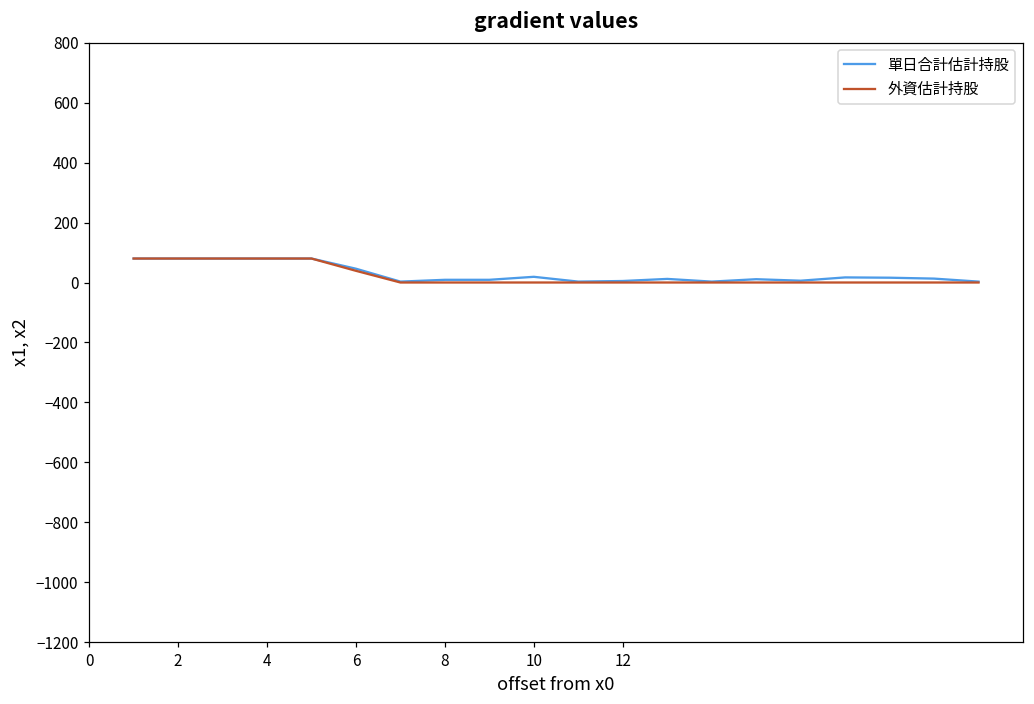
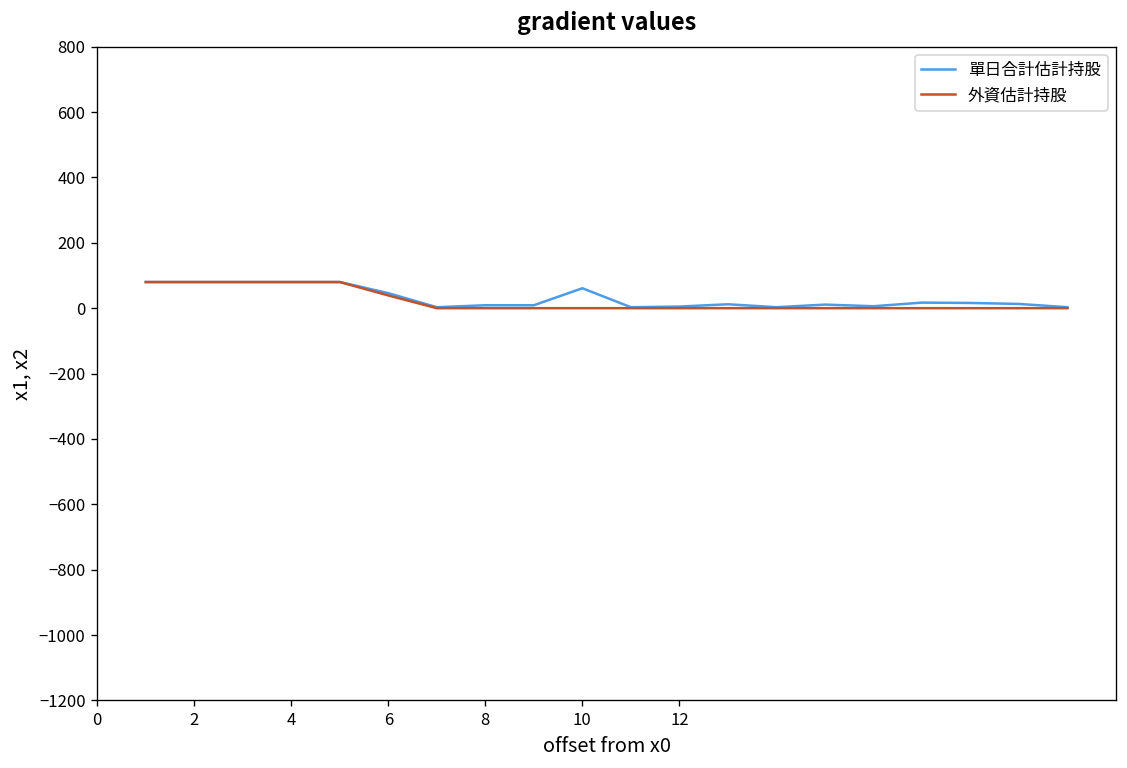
  {
    "單日合計估計持股": {
-     "10": 20
+     "10": 60
    },
    "外資估計持股": {
      "10": 0
    }
  }
